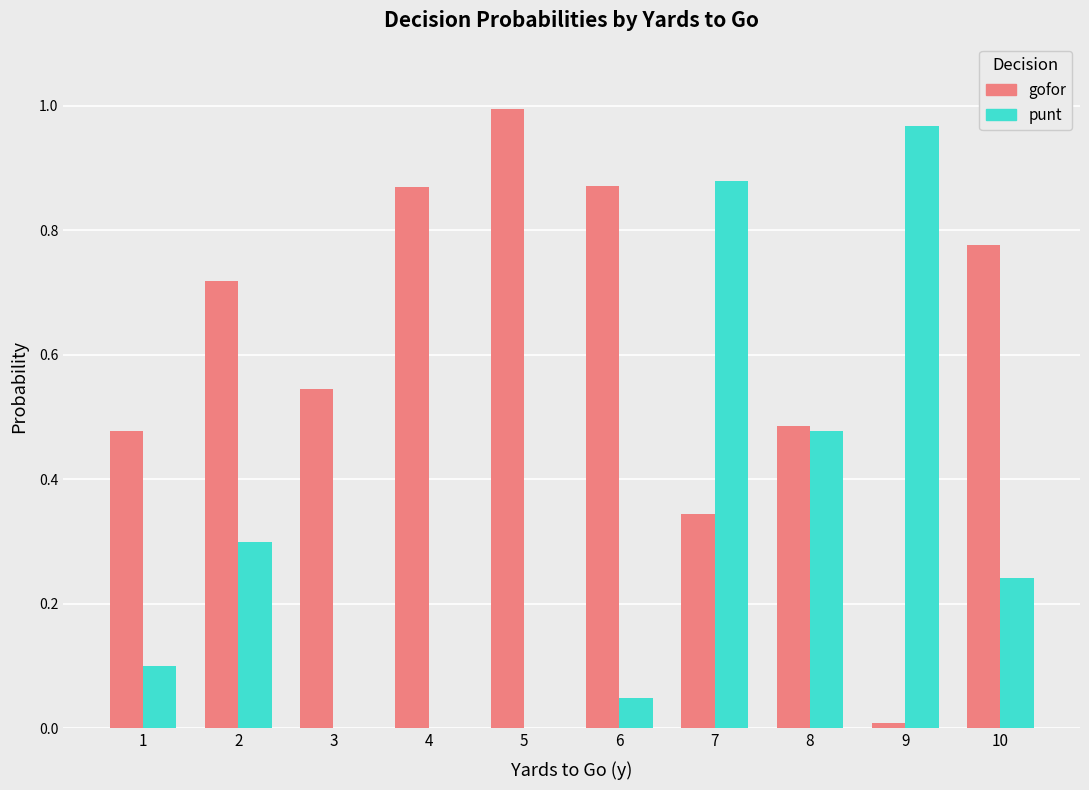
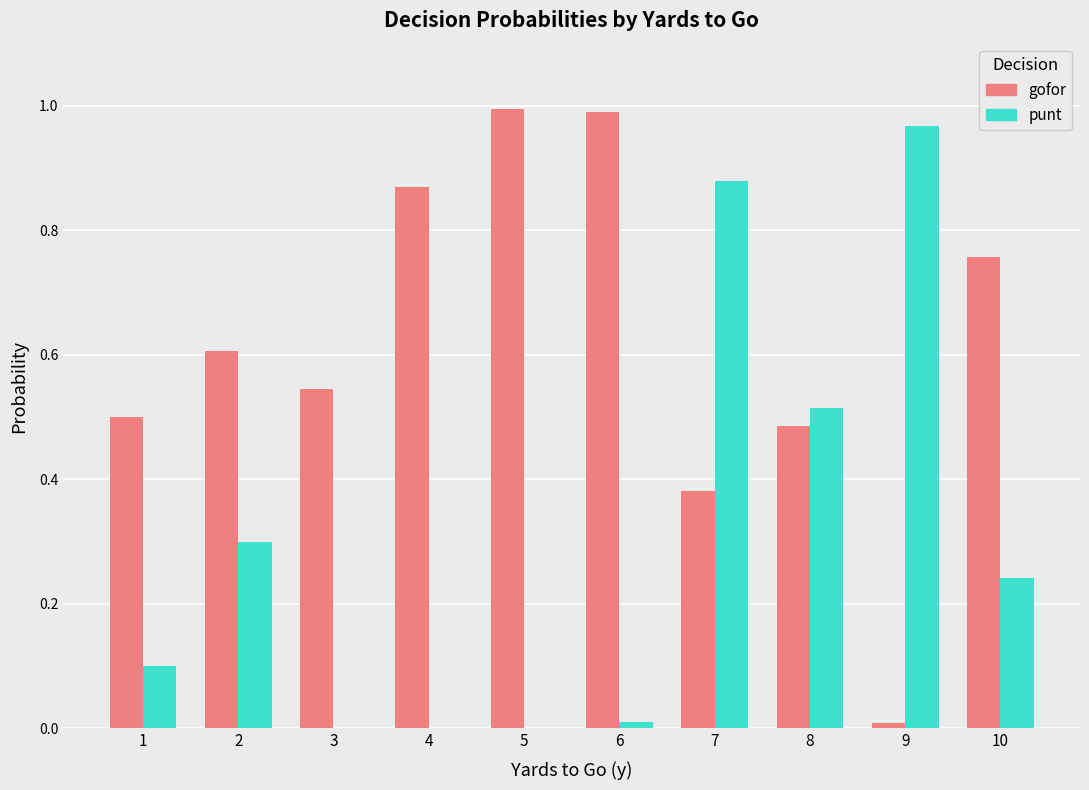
  {
    "gofor": {
-     "1": 0.48,
-     "2": 0.72,
+     "1": 0.50,
+     "2": 0.61,
      "3": 0.54,
      "4": 0.87,
      "5": 1.00,
-     "6": 0.87,
-     "7": 0.34,
+     "6": 0.99,
+     "7": 0.38,
      "8": 0.49,
      "9": 0.01,
-     "10": 0.78
+     "10": 0.76
    },
    "punt": {
      "1": 0.10,
      "2": 0.30,
      "3": 0.00,
      "4": 0.00,
      "5": 0.00,
-     "6": 0.05,
+     "6": 0.01,
      "7": 0.88,
-     "8": 0.48,
+     "8": 0.52,
      "9": 0.97,
      "10": 0.24
    }
  }
